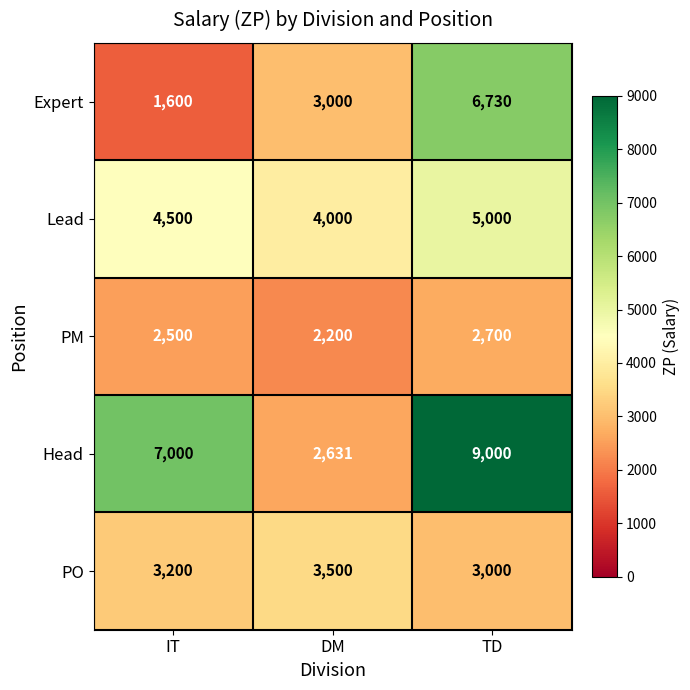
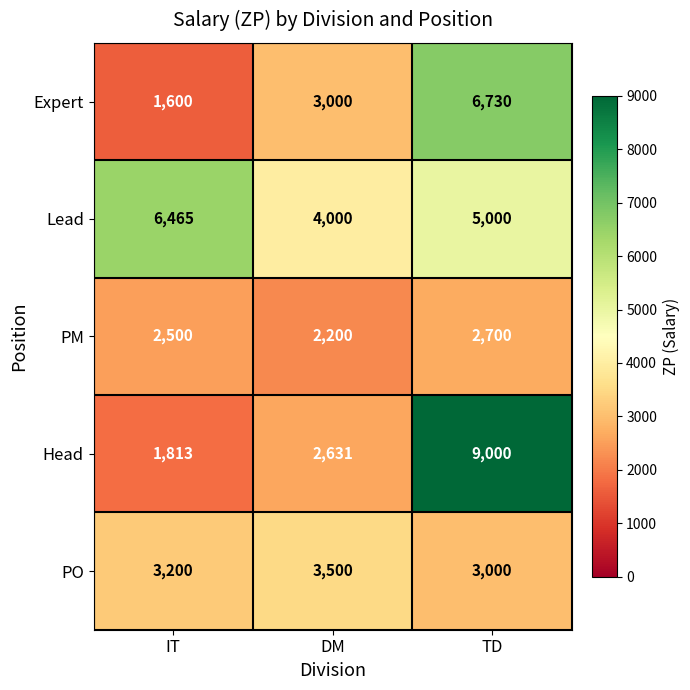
  {
    "Expert": {
      "IT": "1,600",
      "DM": "3,000",
      "TD": "6,730"
    },
    "Lead": {
-     "IT": "4,500",
+     "IT": "6,465",
      "DM": "4,000",
      "TD": "5,000"
    },
    "PM": {
      "IT": "2,500",
      "DM": "2,200",
      "TD": "2,700"
    },
    "Head": {
-     "IT": "7,000",
+     "IT": "1,813",
      "DM": "2,631",
      "TD": "9,000"
    },
    "PO": {
      "IT": "3,200",
      "DM": "3,500",
      "TD": "3,000"
    }
  }
